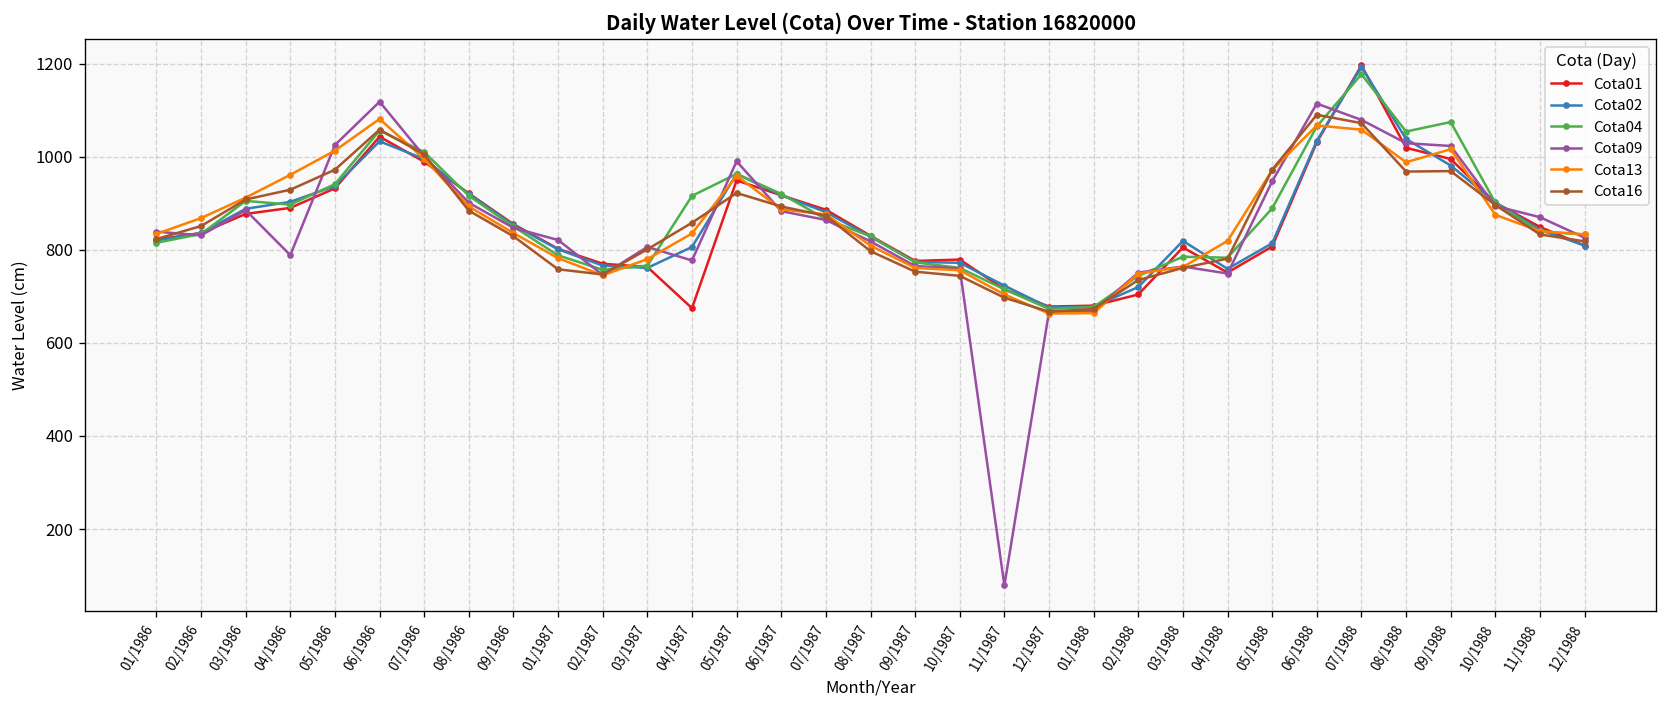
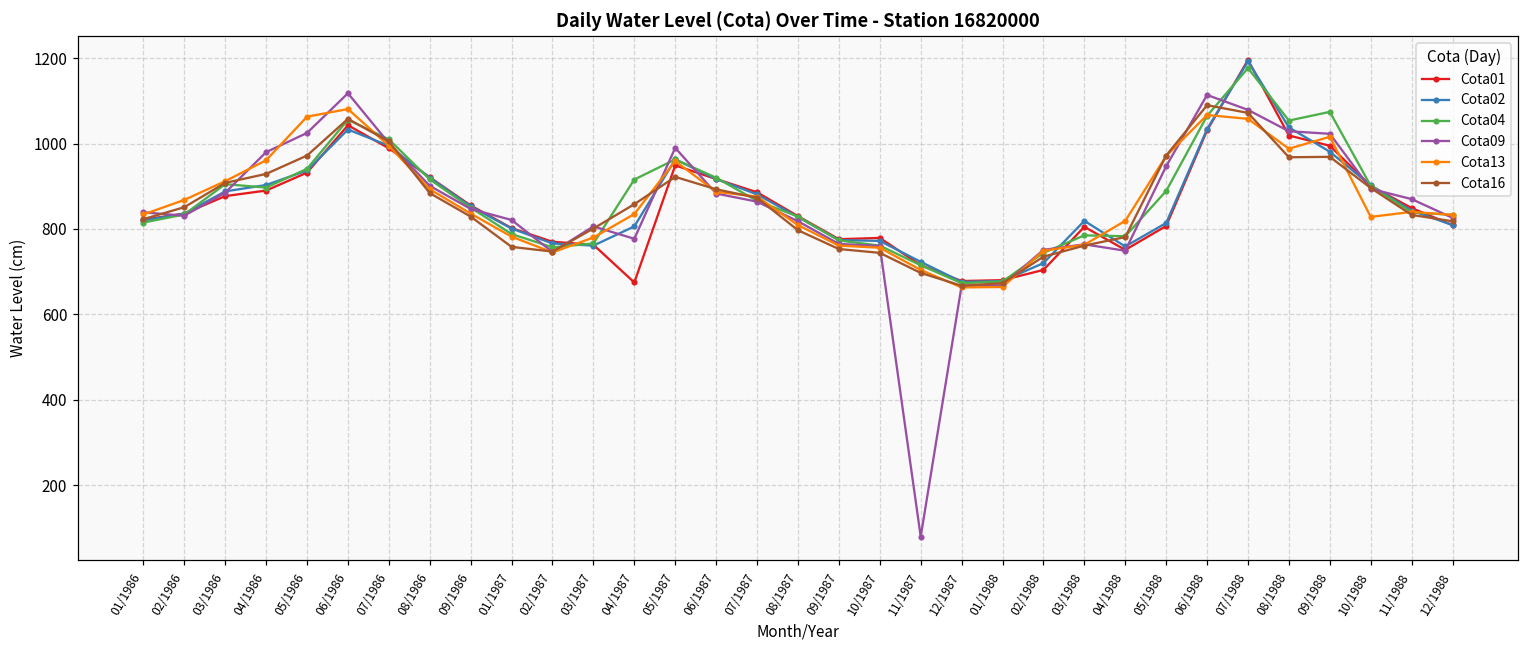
  {
    "Cota01": {
      "03/1986": 880,
      "04/1986": 890,
      "06/1986": 1040,
      "04/1987": 670,
      "05/1987": 950,
      "10/1987": 780,
      "02/1988": 700,
      "03/1988": 810,
      "05/1988": 810,
      "08/1988": 1020,
      "09/1988": 1000
    },
    "Cota02": {
      "06/1986": 1030,
      "04/1987": 810,
      "10/1987": 770,
      "11/1987": 720,
      "02/1988": 720,
      "03/1988": 820,
      "04/1988": 760,
      "05/1988": 810,
      "08/1988": 1040,
      "09/1988": 980
    },
    "Cota04": {
      "02/1987": 760,
      "04/1987": 920,
      "03/1988": 790,
      "05/1988": 890,
      "07/1988": 1180,
      "08/1988": 1050,
      "09/1988": 1070
    },
    "Cota09": {
-     "04/1986": 790,
+     "04/1986": 980,
      "05/1986": 1030,
      "06/1986": 1120,
      "08/1986": 900,
      "01/1987": 820,
      "04/1987": 780,
      "05/1987": 990,
      "08/1987": 820,
      "11/1987": 80,
      "05/1988": 950,
      "06/1988": 1110,
      "07/1988": 1080,
      "08/1988": 1030,
      "09/1988": 1020,
      "11/1988": 870,
      "12/1988": 830
    },
    "Cota13": {
      "02/1986": 870,
      "04/1986": 960,
-     "05/1986": 1010,
+     "05/1986": 1060,
      "06/1986": 1080,
      "08/1986": 890,
      "09/1986": 840,
      "03/1987": 780,
      "04/1987": 840,
      "08/1987": 810,
      "11/1987": 700,
      "04/1988": 820,
      "07/1988": 1060,
      "08/1988": 990,
      "09/1988": 1020,
-     "10/1988": 880
+     "10/1988": 830
    },
    "Cota16": {
      "02/1986": 850,
      "04/1986": 930,
      "05/1986": 970,
      "08/1986": 880,
      "09/1986": 830,
      "01/1987": 760,
      "04/1987": 860,
      "05/1987": 920,
      "08/1987": 800,
      "09/1987": 750,
      "10/1987": 740,
      "11/1987": 700,
      "02/1988": 740,
      "06/1988": 1090,
      "07/1988": 1070,
      "08/1988": 970,
      "09/1988": 970,
      "12/1988": 820
    }
  }
